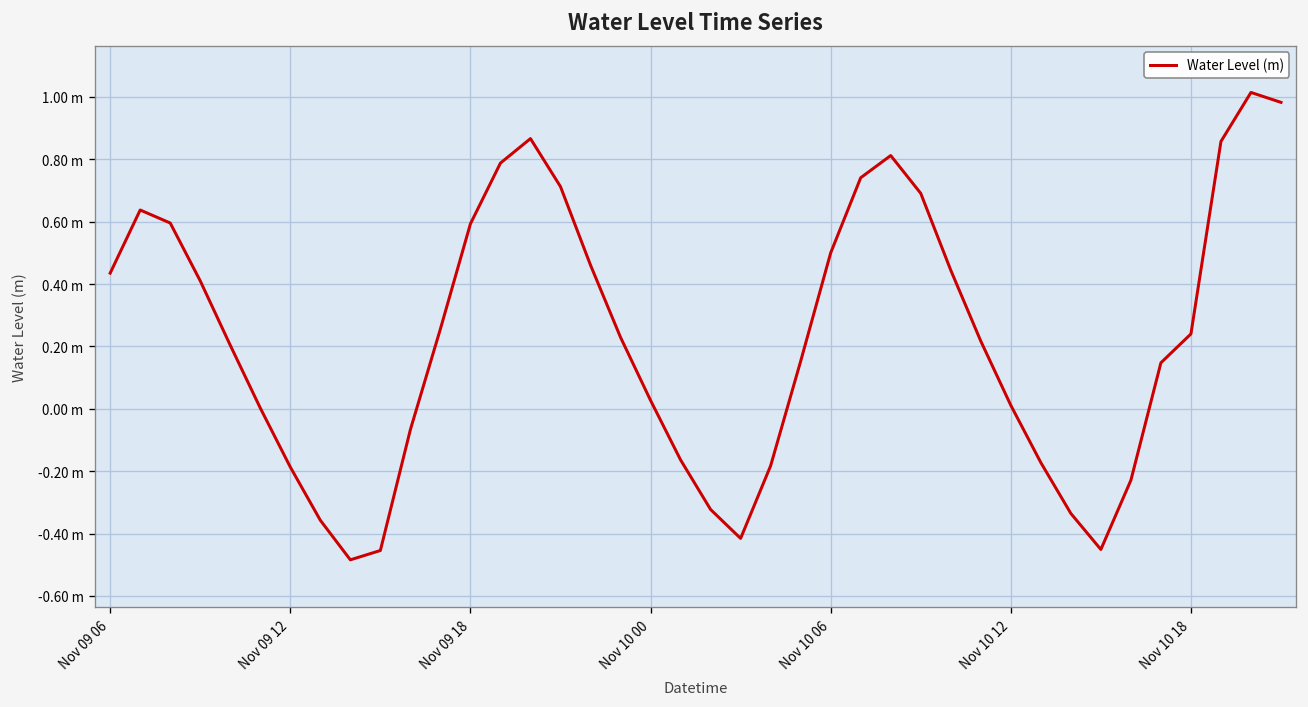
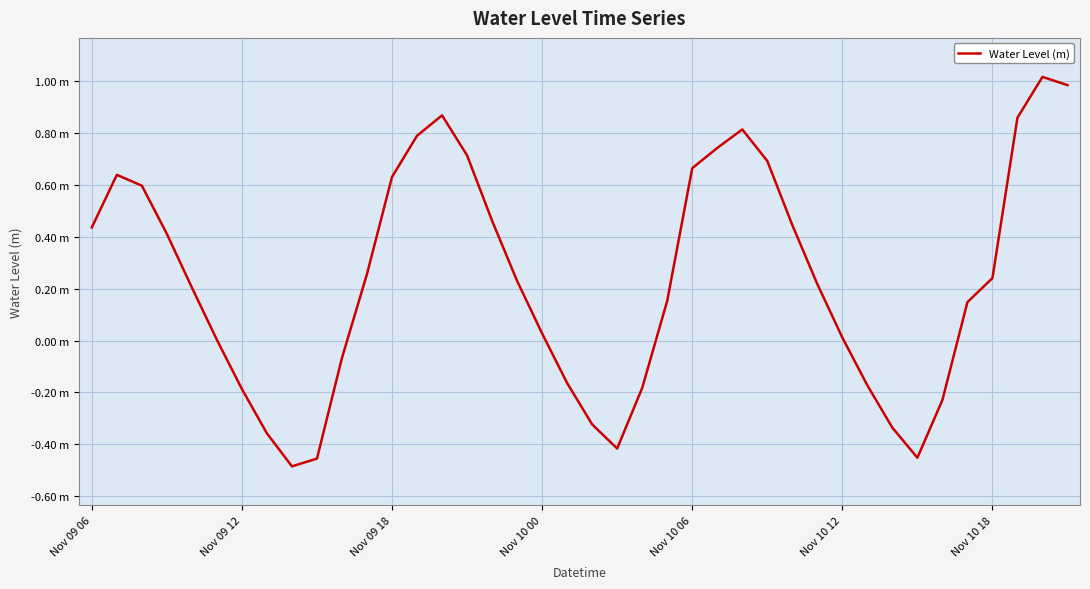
  {
    "Nov 09 06": "0.44 m",
    "Nov 09 12": "-0.19 m",
-   "Nov 09 18": "0.59 m",
+   "Nov 09 18": "0.63 m",
    "Nov 10 00": "0.03 m",
-   "Nov 10 06": "0.50 m",
+   "Nov 10 06": "0.66 m",
    "Nov 10 12": "0.01 m",
    "Nov 10 18": "0.24 m"
  }
